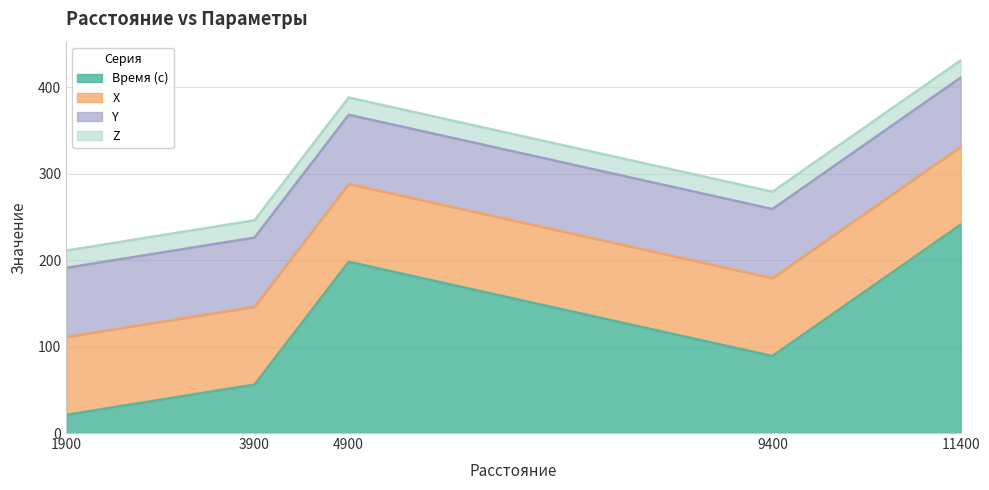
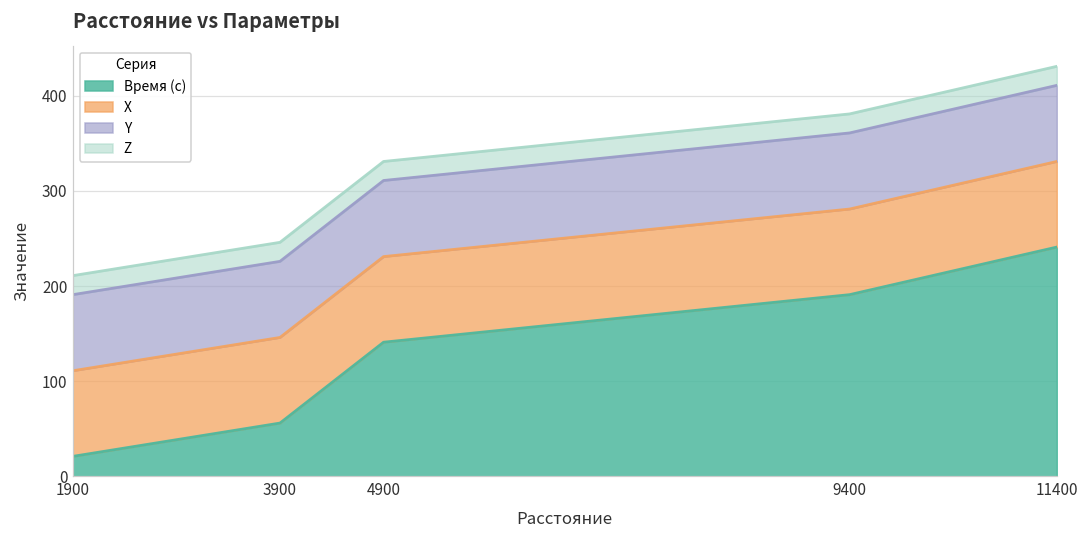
  {
    "Время (с)": {
      "1900": 20,
      "3900": 60,
-     "4900": 200,
-     "9400": 90,
+     "4900": 140,
+     "9400": 190,
      "11400": 240
    },
    "X": {
      "1900": 90,
      "3900": 90,
      "4900": 90,
      "9400": 90,
      "11400": 90
    },
    "Y": {
      "1900": 80,
      "3900": 80,
      "4900": 80,
      "9400": 80,
      "11400": 80
    },
    "Z": {
      "1900": 20,
      "3900": 20,
      "4900": 20,
      "9400": 20,
      "11400": 20
    }
  }
